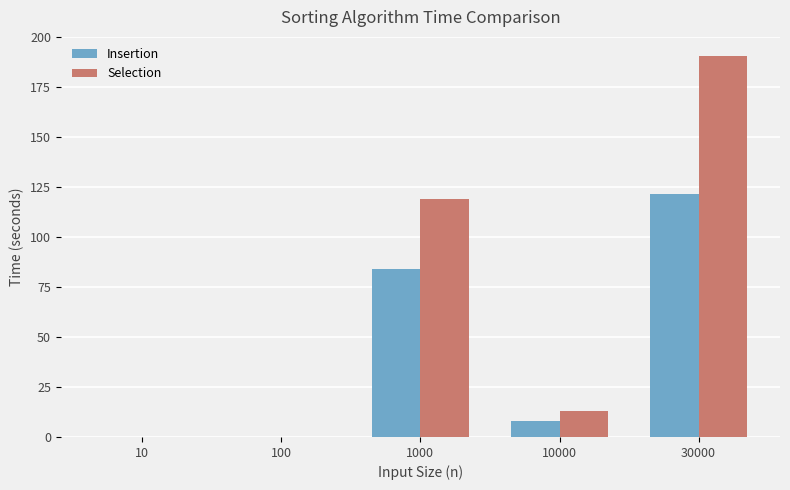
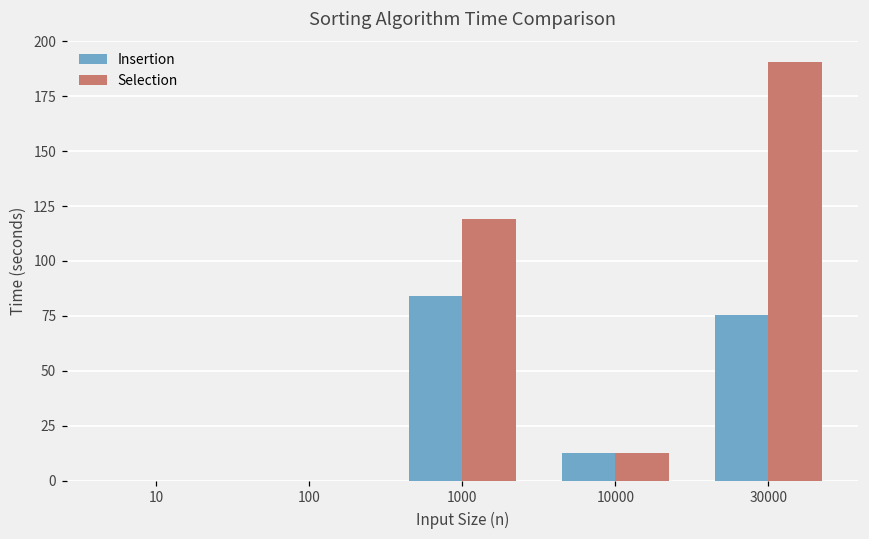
  {
    "Insertion": {
      "10": 0,
      "100": 0,
      "1000": 84,
-     "10000": 8,
-     "30000": 121
+     "10000": 13,
+     "30000": 75
    },
    "Selection": {
      "10": 0,
      "100": 0,
      "1000": 119,
      "10000": 13,
      "30000": 191
    }
  }
